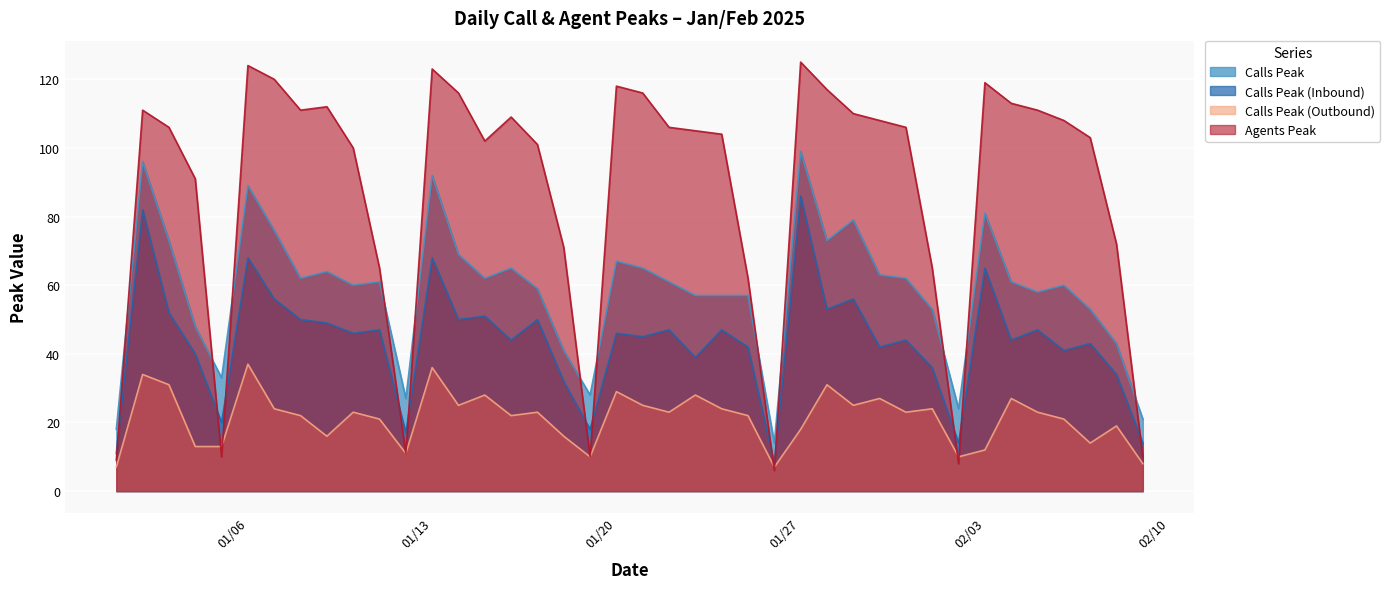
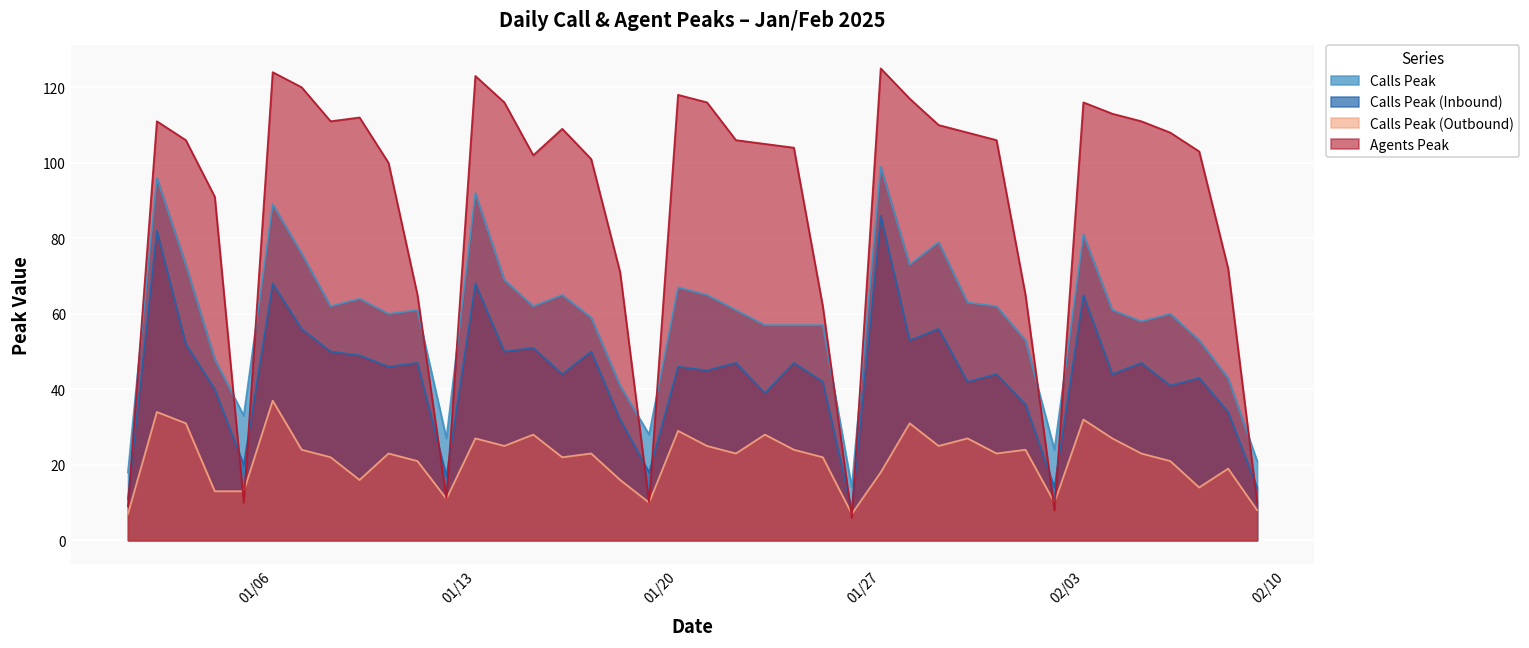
  {
    "Calls Peak (Outbound)": {
      "01/06": 37,
-     "01/13": 36,
+     "01/13": 27,
      "01/20": 29,
      "01/27": 18,
-     "02/03": 12
+     "02/03": 32
    },
    "Agents Peak": {
      "01/06": 124,
      "01/13": 123,
      "01/20": 118,
      "01/27": 125,
-     "02/03": 119
+     "02/03": 116
    }
  }
